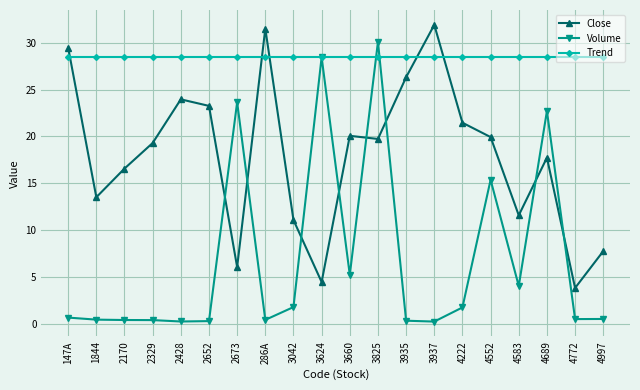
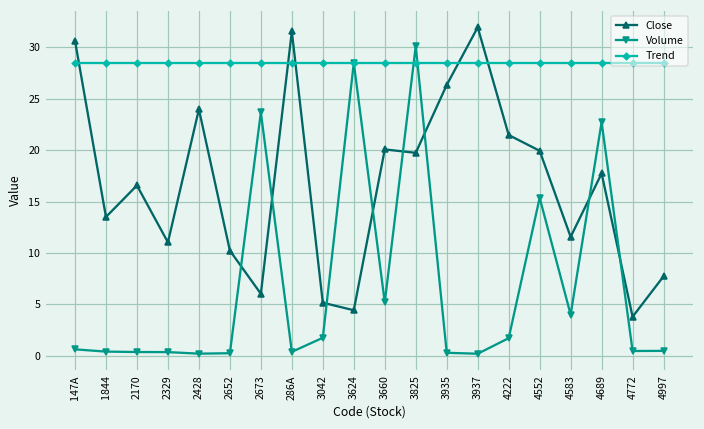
  {
    "Close": {
-     "147A": 30,
+     "147A": 31,
      "1844": 14,
      "2170": 17,
-     "2329": 19,
+     "2329": 11,
      "2428": 24,
-     "2652": 23,
+     "2652": 10,
      "2673": 6,
      "286A": 32,
-     "3042": 11,
+     "3042": 5,
      "3624": 4,
      "3660": 20,
      "3825": 20,
      "3935": 26,
      "3937": 32,
      "4222": 21,
      "4552": 20,
      "4583": 12,
      "4689": 18,
      "4772": 4,
      "4997": 8
    }
  }
